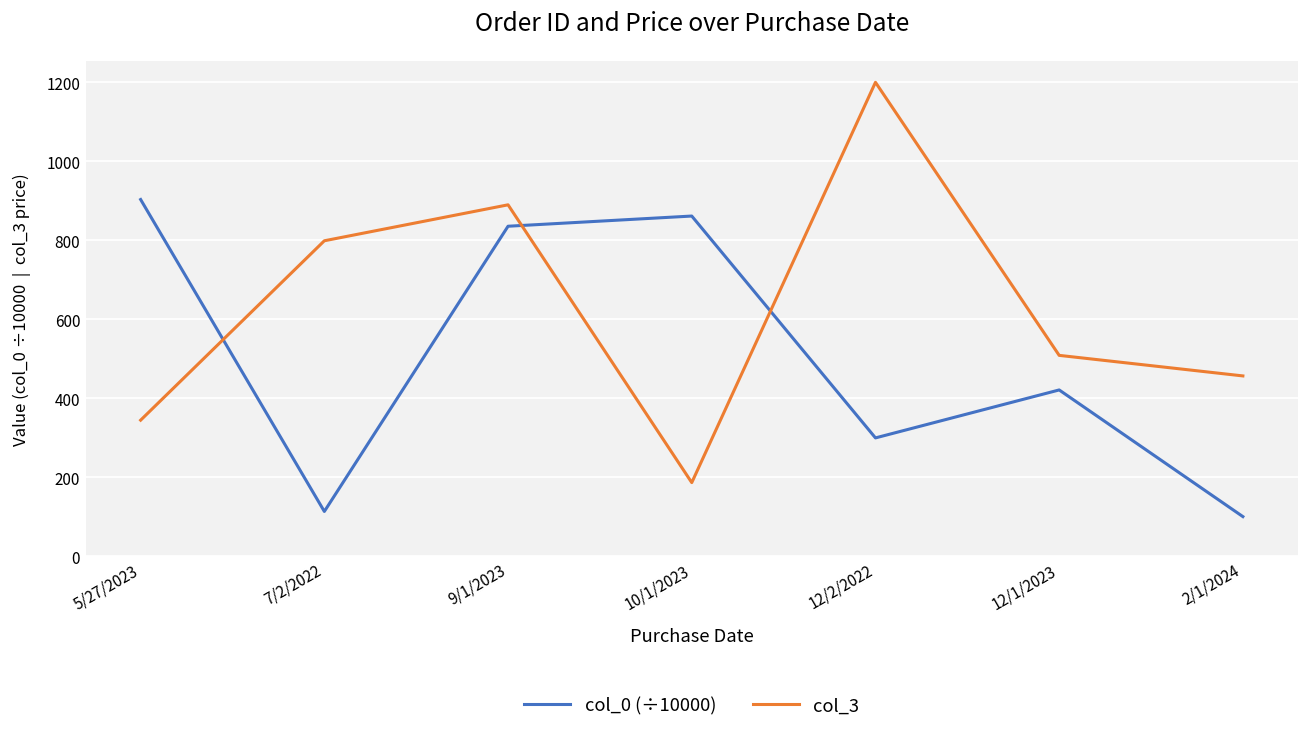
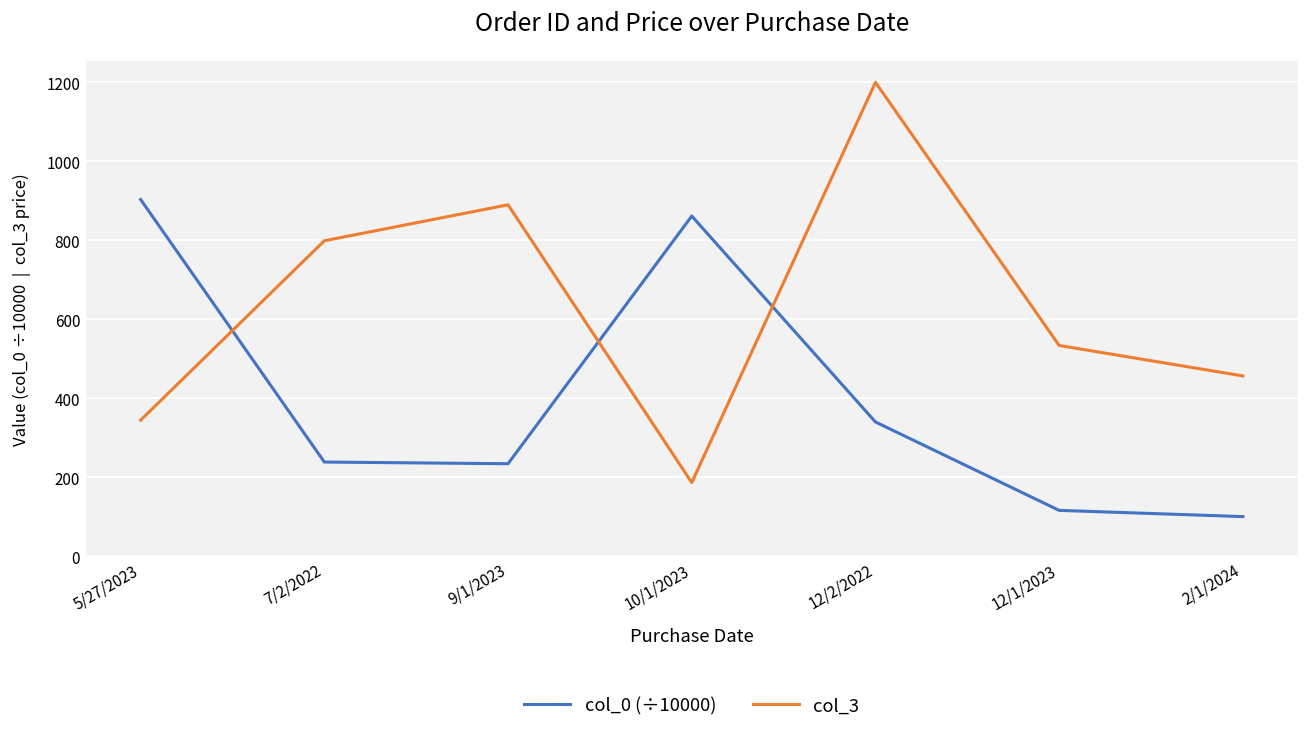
  {
    "col_0 (÷10000)": {
      "5/27/2023": 900,
-     "7/2/2022": 110,
-     "9/1/2023": 840,
+     "7/2/2022": 240,
+     "9/1/2023": 230,
      "10/1/2023": 860,
-     "12/2/2022": 300,
-     "12/1/2023": 420,
+     "12/2/2022": 340,
+     "12/1/2023": 120,
      "2/1/2024": 100
    },
    "col_3": {
      "5/27/2023": 350,
      "7/2/2022": 800,
      "9/1/2023": 890,
      "10/1/2023": 190,
      "12/2/2022": 1200,
-     "12/1/2023": 510,
+     "12/1/2023": 530,
      "2/1/2024": 460
    }
  }
